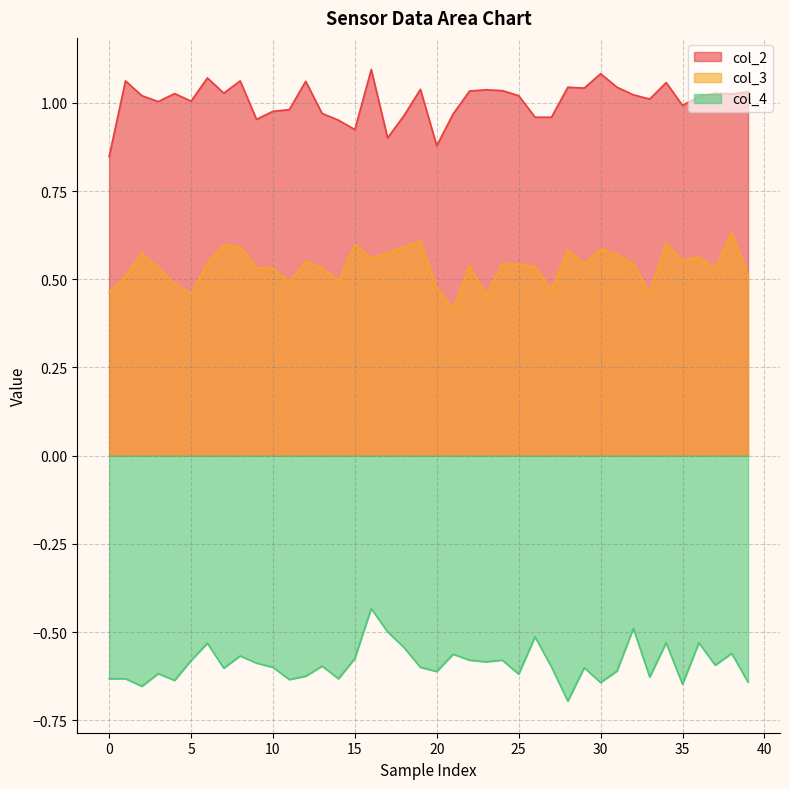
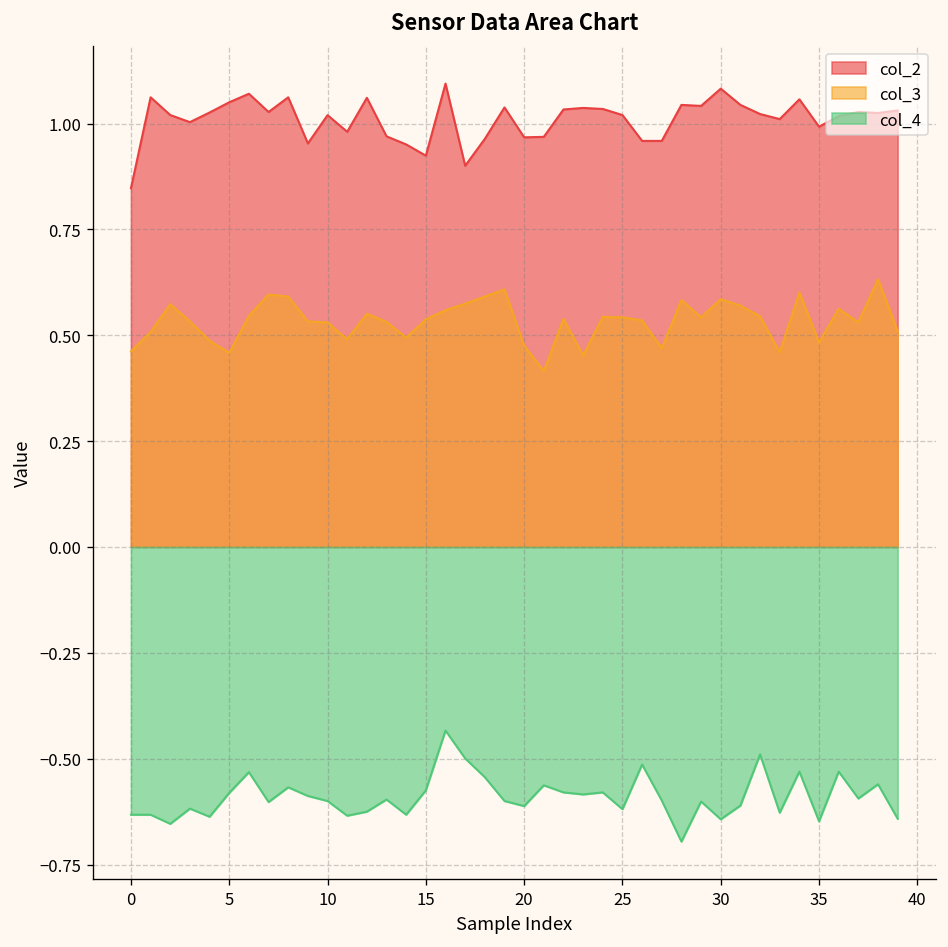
  {
    "col_2": {
      "0": 0.85,
-     "5": 1.00,
-     "10": 0.98,
+     "5": 1.05,
+     "10": 1.02,
      "15": 0.92,
-     "20": 0.88,
+     "20": 0.97,
      "25": 1.02,
      "30": 1.08,
      "35": 0.99
    },
    "col_3": {
      "0": 0.46,
      "5": 0.46,
      "10": 0.53,
-     "15": 0.60,
+     "15": 0.54,
      "20": 0.48,
      "25": 0.54,
      "30": 0.59,
-     "35": 0.55
+     "35": 0.48
    }
  }
